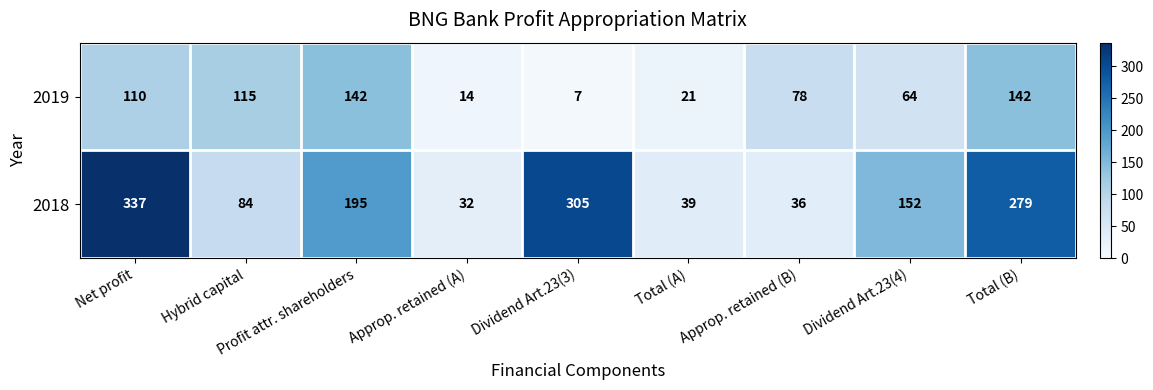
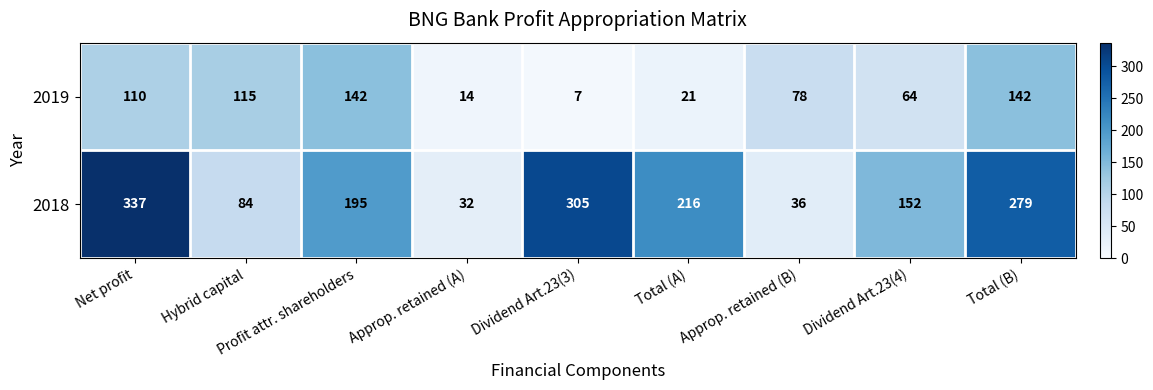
  {
    "2019": {
      "Net profit": 110,
      "Hybrid capital": 115,
      "Profit attr. shareholders": 142,
      "Approp. retained (A)": 14,
      "Dividend Art.23(3)": 7,
      "Total (A)": 21,
      "Approp. retained (B)": 78,
      "Dividend Art.23(4)": 64,
      "Total (B)": 142
    },
    "2018": {
      "Net profit": 337,
      "Hybrid capital": 84,
      "Profit attr. shareholders": 195,
      "Approp. retained (A)": 32,
      "Dividend Art.23(3)": 305,
-     "Total (A)": 39,
+     "Total (A)": 216,
      "Approp. retained (B)": 36,
      "Dividend Art.23(4)": 152,
      "Total (B)": 279
    }
  }
